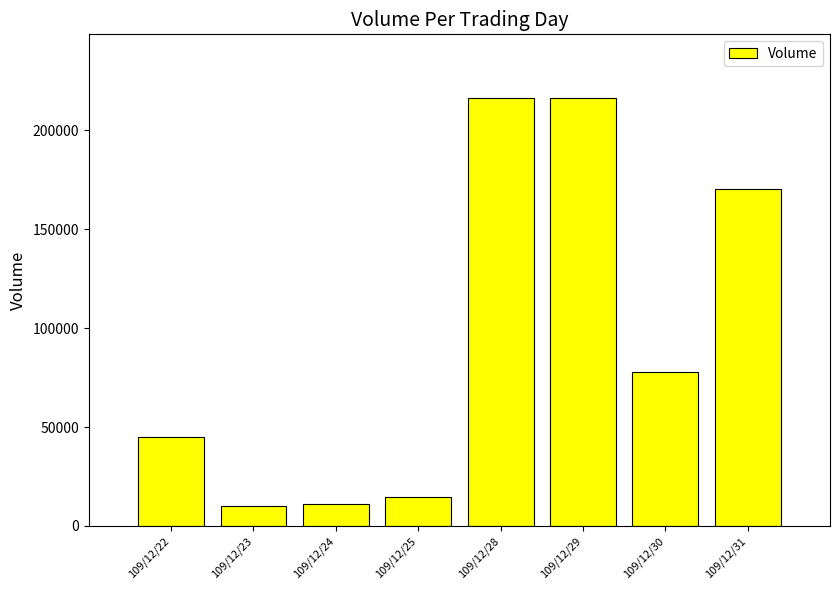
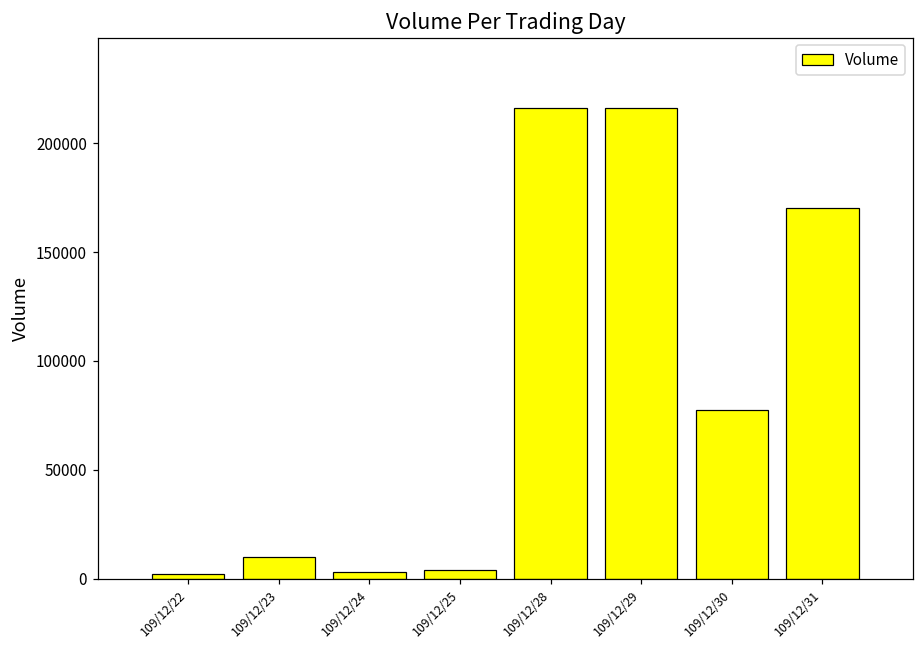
  {
-   "109/12/22": 45000,
+   "109/12/22": 2000,
    "109/12/23": 10000,
-   "109/12/24": 11000,
-   "109/12/25": 14000,
+   "109/12/24": 3000,
+   "109/12/25": 4000,
    "109/12/28": 216000,
    "109/12/29": 216000,
    "109/12/30": 78000,
    "109/12/31": 170000
  }
